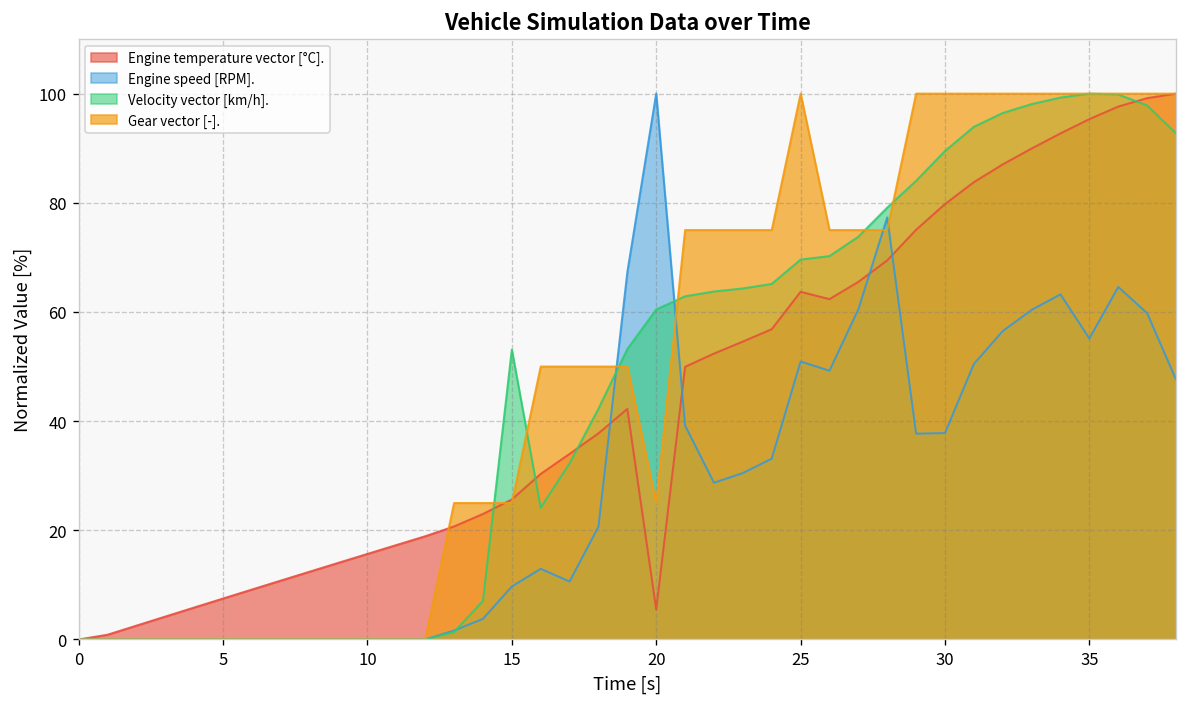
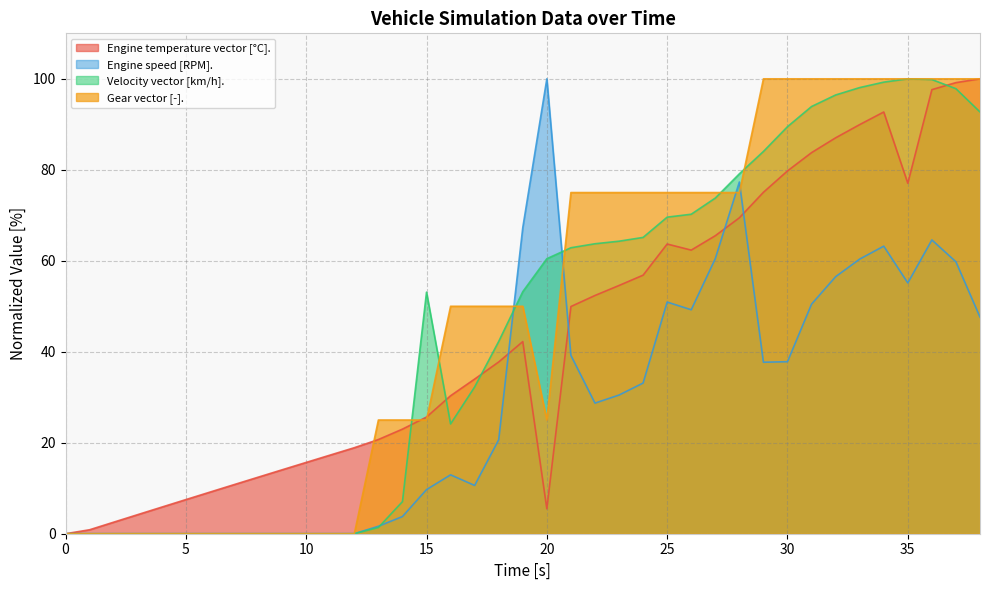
  {
    "Engine temperature vector [°C].": {
      "5": 8,
      "10": 16,
      "15": 26,
      "20": 5,
      "25": 64,
      "30": 80,
-     "35": 95
+     "35": 77
    },
    "Engine speed [RPM].": {
      "15": 10,
      "20": 100,
      "25": 51,
      "30": 38,
      "35": 55
    },
    "Velocity vector [km/h].": {
      "15": 53,
      "20": 60,
      "25": 70,
      "30": 89
    },
    "Gear vector [-].": {
      "15": 25,
      "20": 25,
-     "25": 100,
+     "25": 75,
      "30": 100
    }
  }
